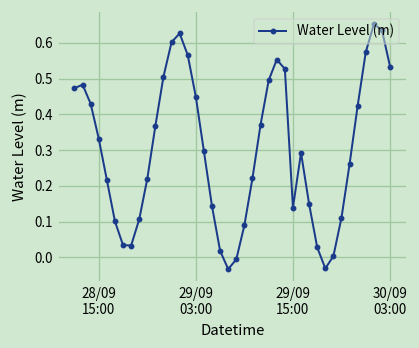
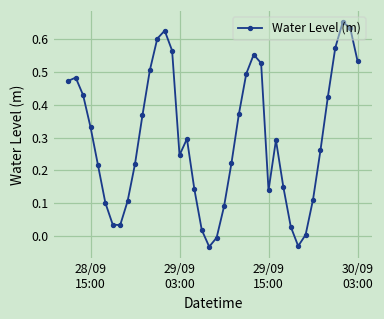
  {
    "28/09 15:00": 0.33,
-   "29/09 03:00": 0.45,
+   "29/09 03:00": 0.25,
    "29/09 15:00": 0.14,
    "30/09 03:00": 0.53
  }
